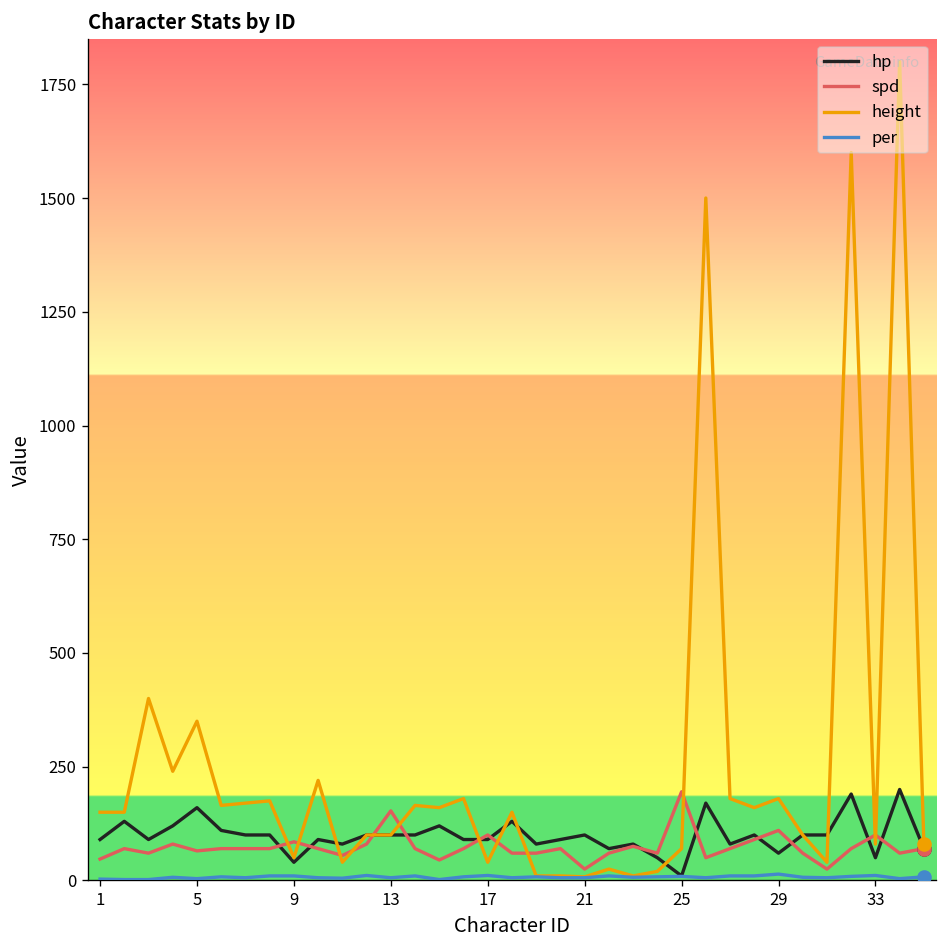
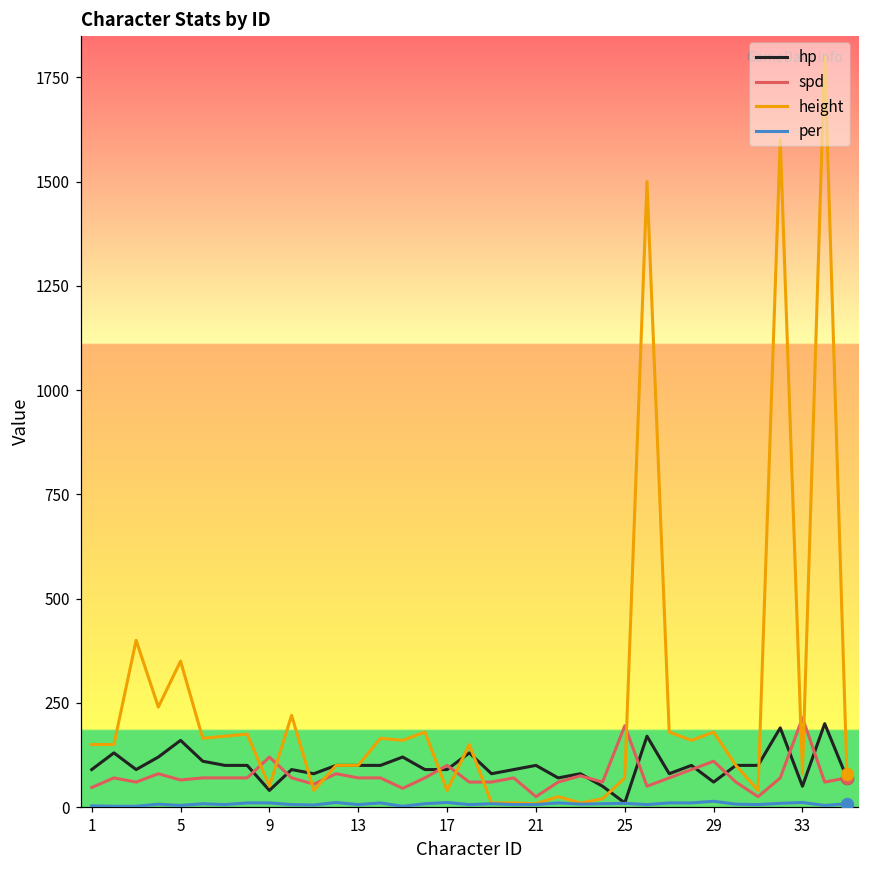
  {
    "spd": {
      "1": 50,
      "5": 70,
-     "9": 90,
-     "13": 150,
+     "9": 120,
+     "13": 70,
      "17": 100,
      "21": 30,
      "25": 200,
      "29": 110,
-     "33": 100
+     "33": 210
    }
  }
